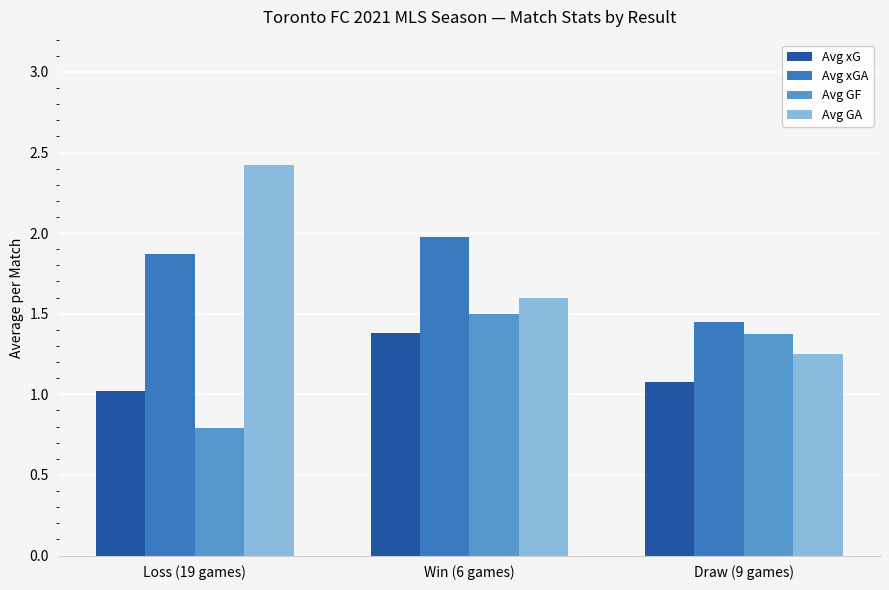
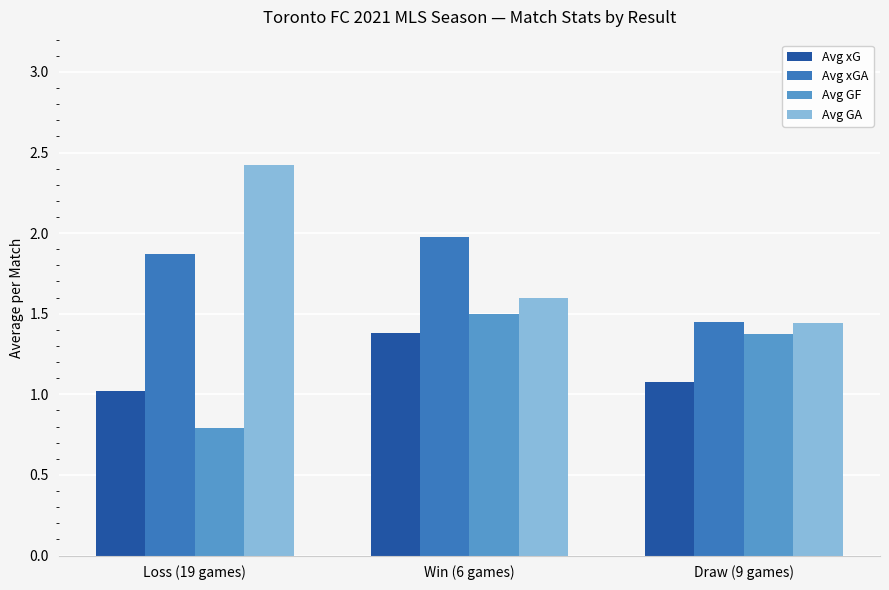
  {
    "Avg GA": {
      "Loss (19 games)": 2.42,
      "Win (6 games)": 1.60,
-     "Draw (9 games)": 1.25
+     "Draw (9 games)": 1.44
    }
  }
